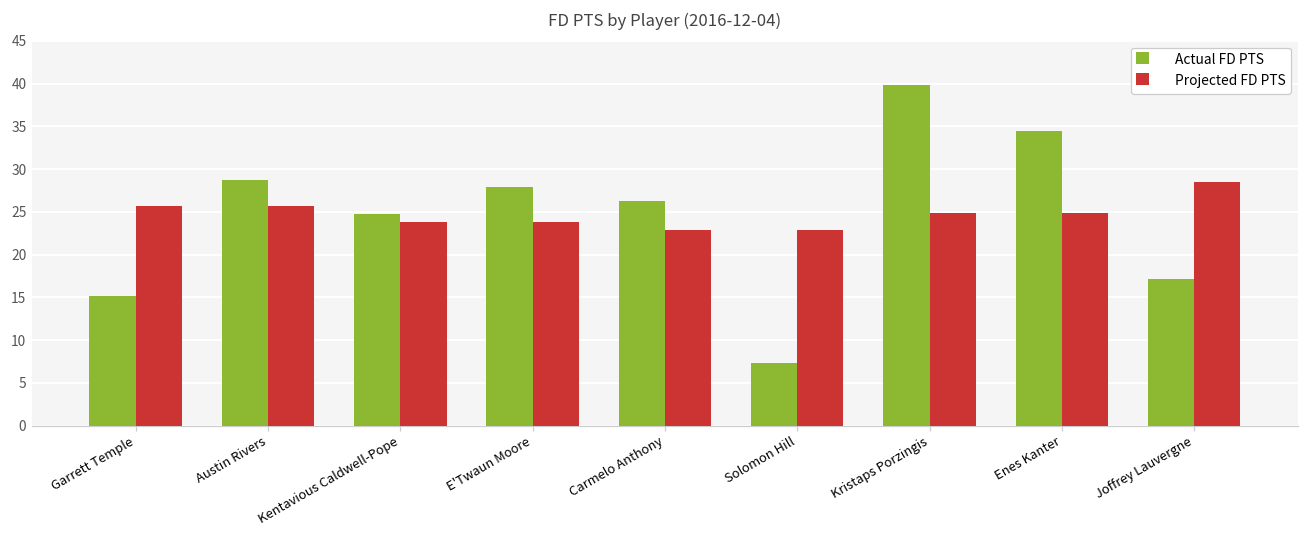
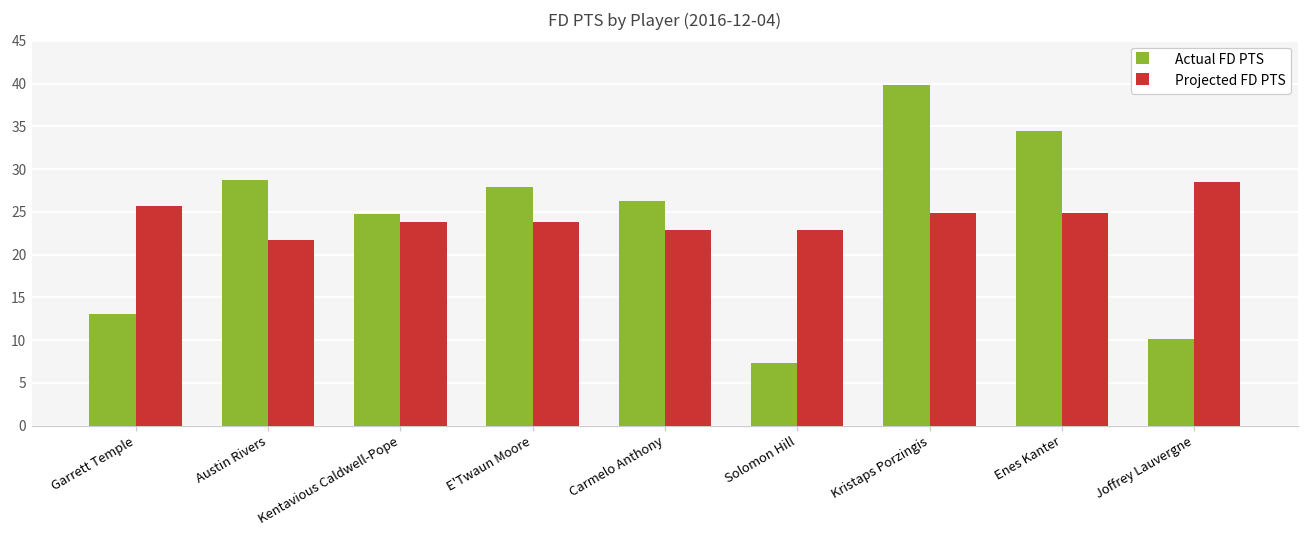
  {
    "Actual FD PTS": {
-     "Garrett Temple": 15,
+     "Garrett Temple": 13,
      "Austin Rivers": 29,
      "Kentavious Caldwell-Pope": 25,
      "E'Twaun Moore": 28,
      "Carmelo Anthony": 26,
      "Solomon Hill": 7,
      "Kristaps Porzingis": 40,
      "Enes Kanter": 35,
-     "Joffrey Lauvergne": 17
+     "Joffrey Lauvergne": 10
    },
    "Projected FD PTS": {
      "Garrett Temple": 26,
-     "Austin Rivers": 26,
+     "Austin Rivers": 22,
      "Kentavious Caldwell-Pope": 24,
      "E'Twaun Moore": 24,
      "Carmelo Anthony": 23,
      "Solomon Hill": 23,
      "Kristaps Porzingis": 25,
      "Enes Kanter": 25,
      "Joffrey Lauvergne": 28
    }
  }
